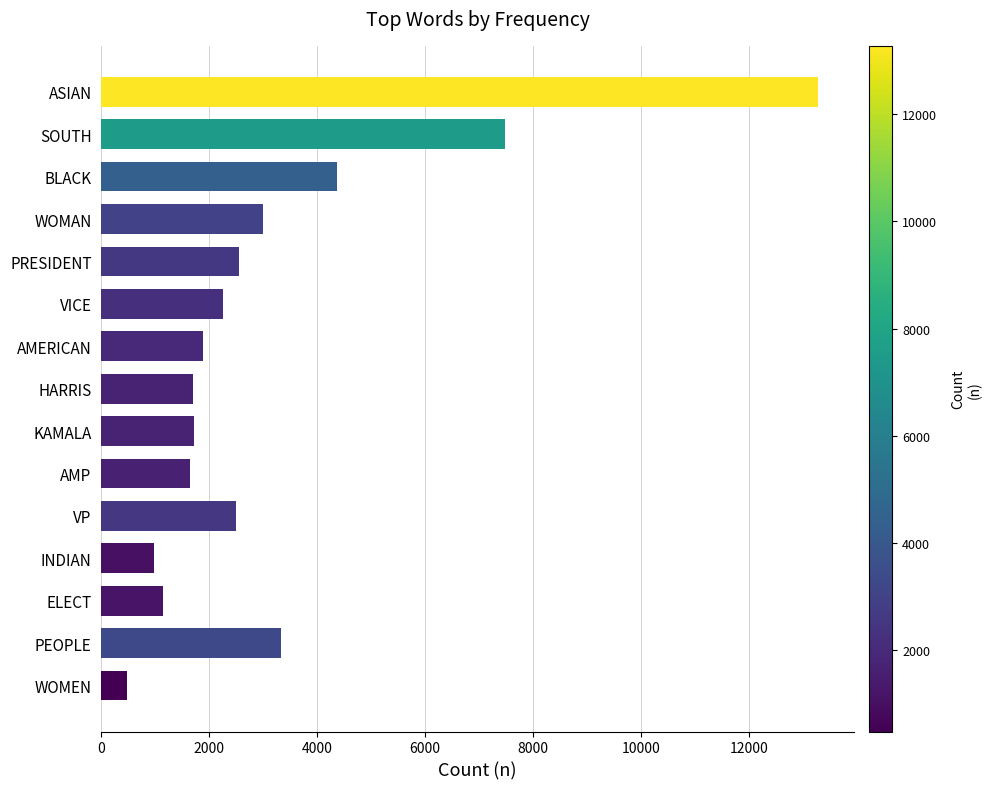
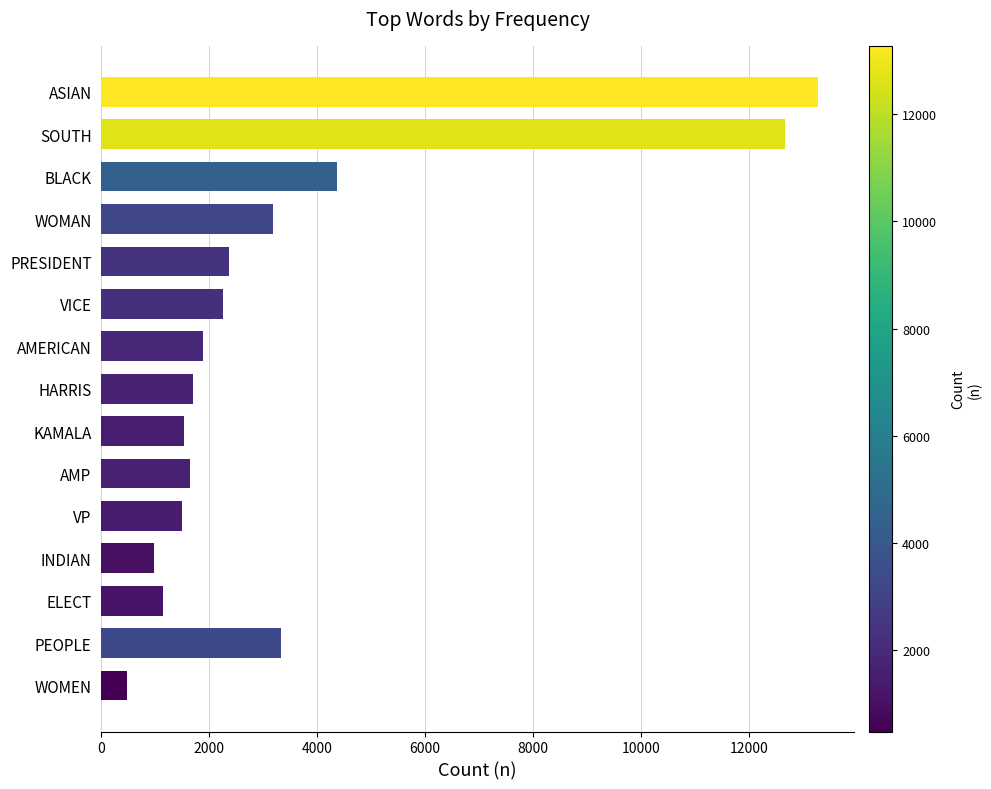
  {
    "ASIAN": 13300,
-   "SOUTH": 7500,
+   "SOUTH": 12700,
    "BLACK": 4400,
-   "WOMAN": 3000,
-   "PRESIDENT": 2600,
+   "WOMAN": 3200,
+   "PRESIDENT": 2400,
    "VICE": 2300,
    "AMERICAN": 1900,
    "HARRIS": 1700,
-   "KAMALA": 1700,
+   "KAMALA": 1500,
    "AMP": 1600,
-   "VP": 2500,
+   "VP": 1500,
    "INDIAN": 1000,
    "ELECT": 1100,
    "PEOPLE": 3300,
    "WOMEN": 500
  }
